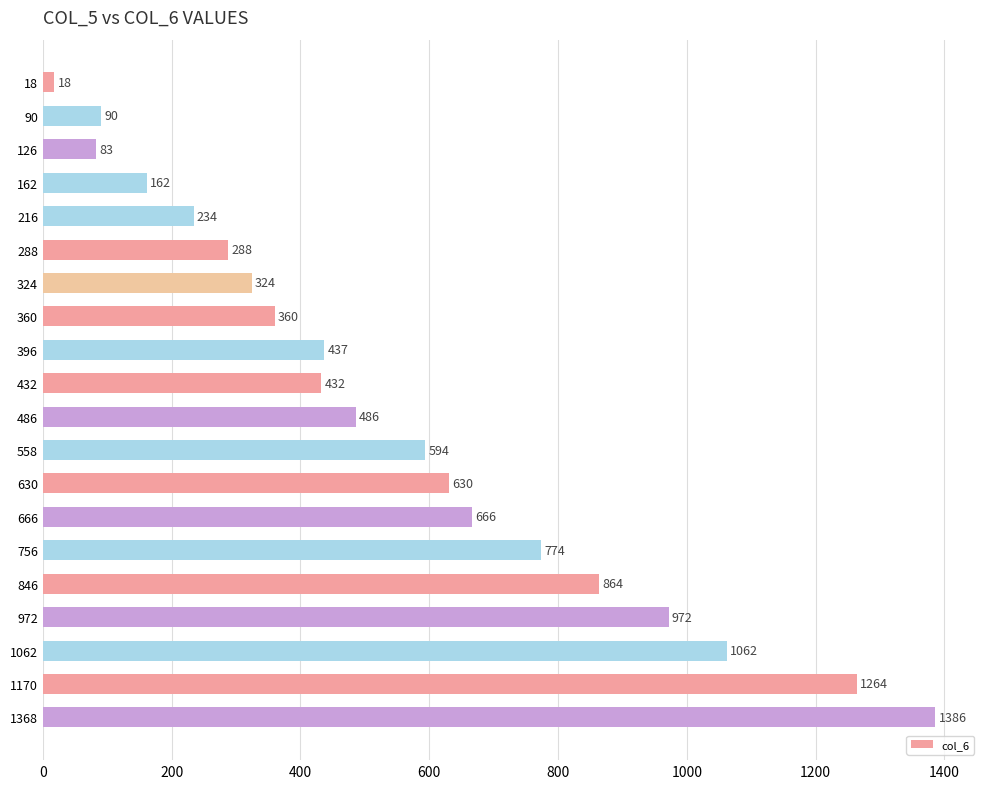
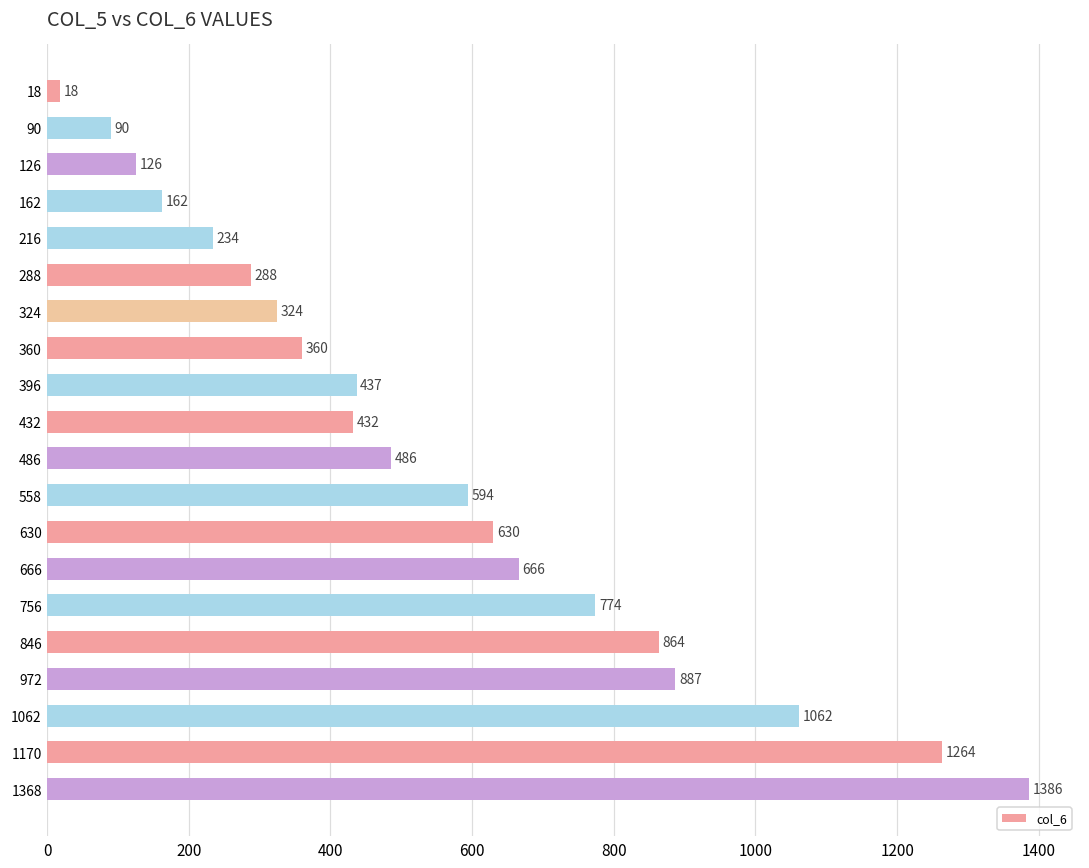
  {
    "18": 18,
    "90": 90,
-   "126": 83,
+   "126": 126,
    "162": 162,
    "216": 234,
    "288": 288,
    "324": 324,
    "360": 360,
    "396": 437,
    "432": 432,
    "486": 486,
    "558": 594,
    "630": 630,
    "666": 666,
    "756": 774,
    "846": 864,
-   "972": 972,
+   "972": 887,
    "1062": 1062,
    "1170": 1264,
    "1368": 1386
  }
